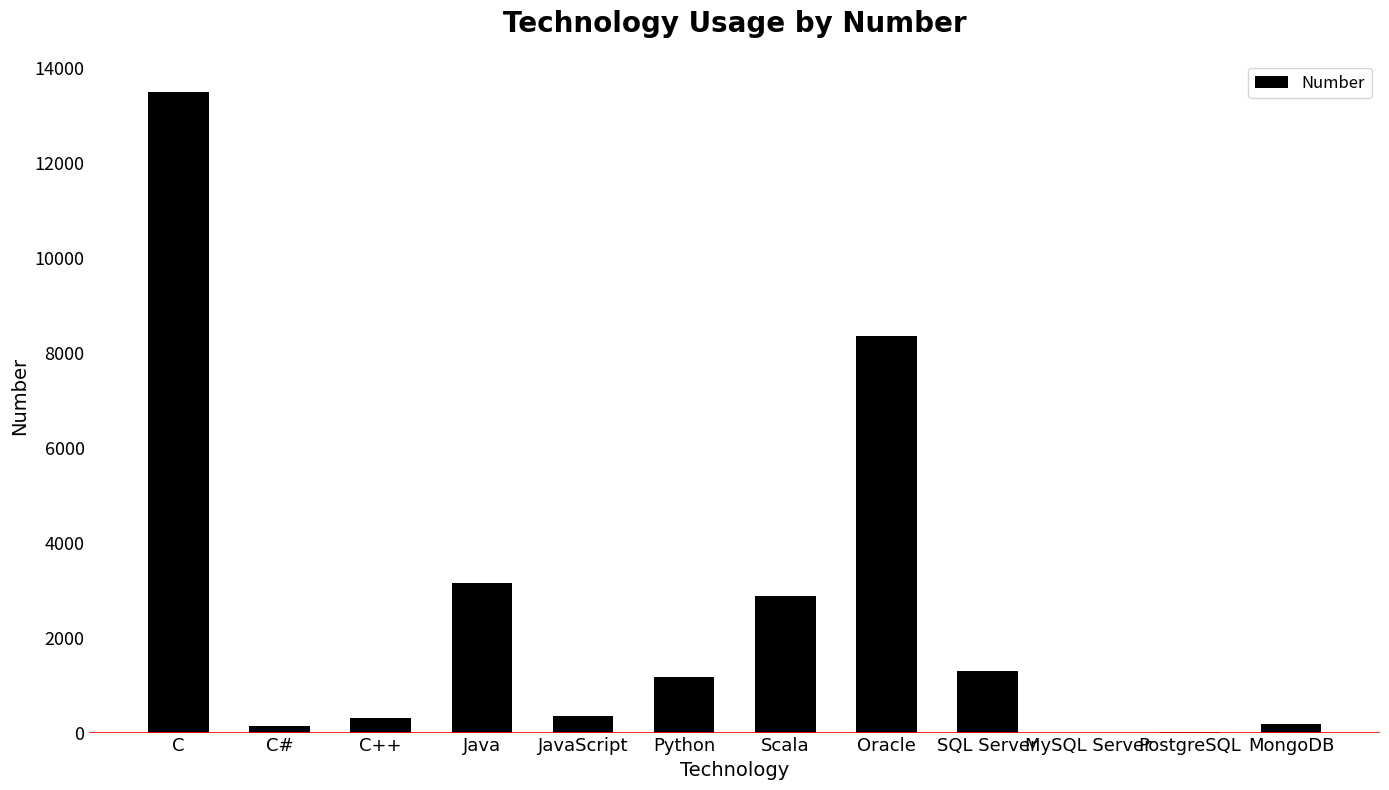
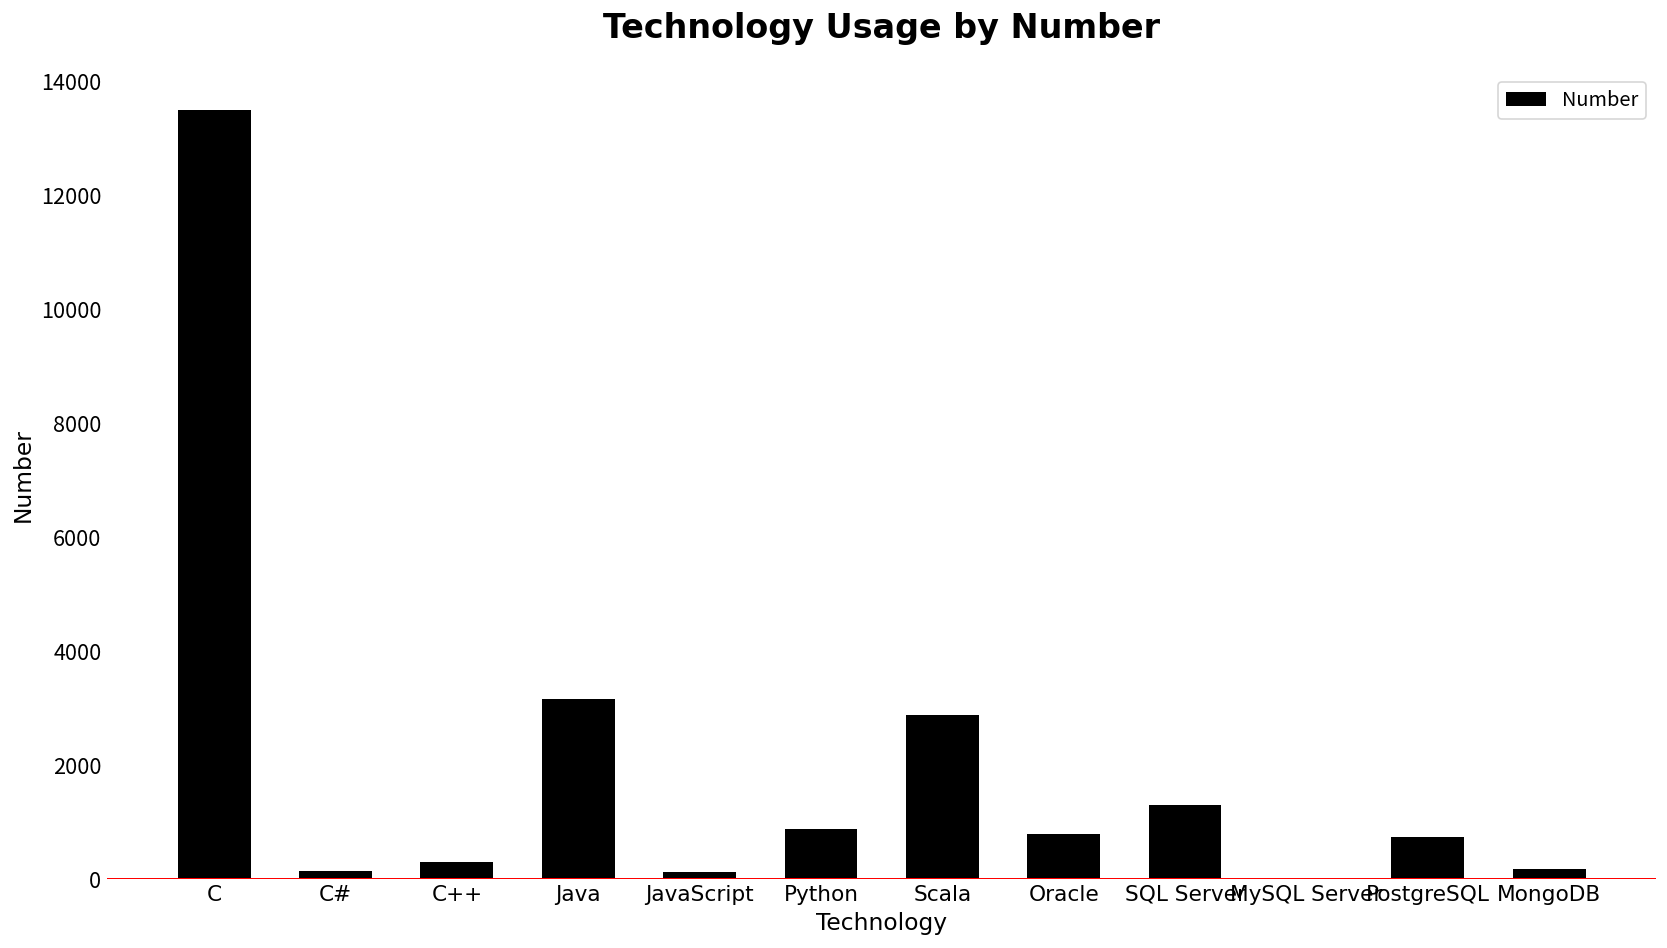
  {
    "C": 13500,
    "C#": 100,
    "C++": 300,
    "Java": 3200,
-   "JavaScript": 400,
-   "Python": 1200,
+   "JavaScript": 100,
+   "Python": 900,
    "Scala": 2900,
-   "Oracle": 8400,
+   "Oracle": 800,
    "SQL Server": 1300,
    "MySQL Server": 0,
-   "PostgreSQL": 0,
+   "PostgreSQL": 700,
    "MongoDB": 200
  }
